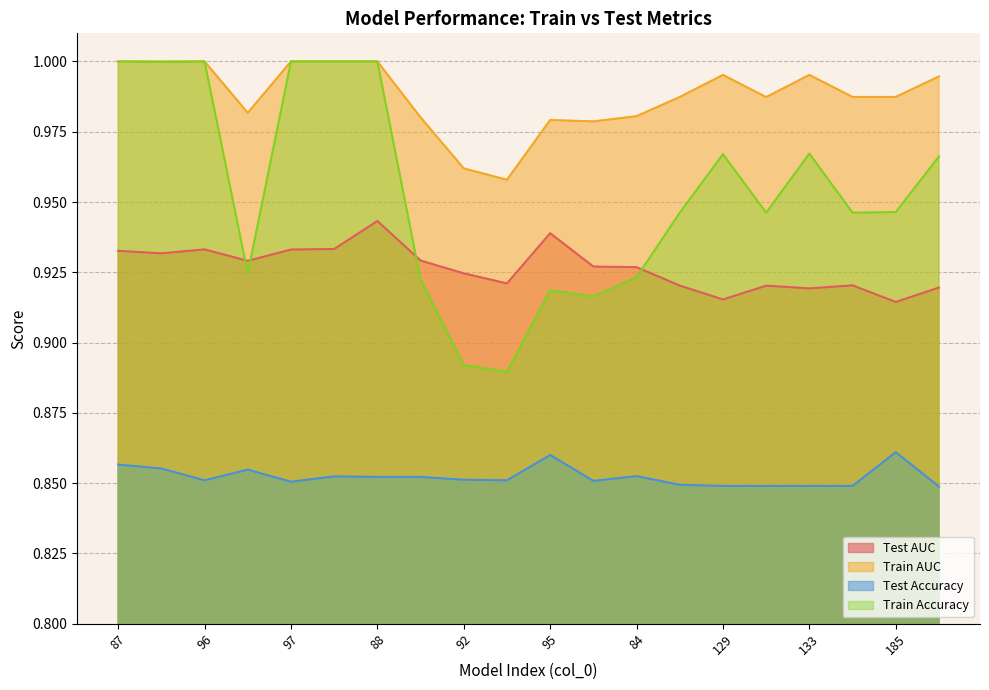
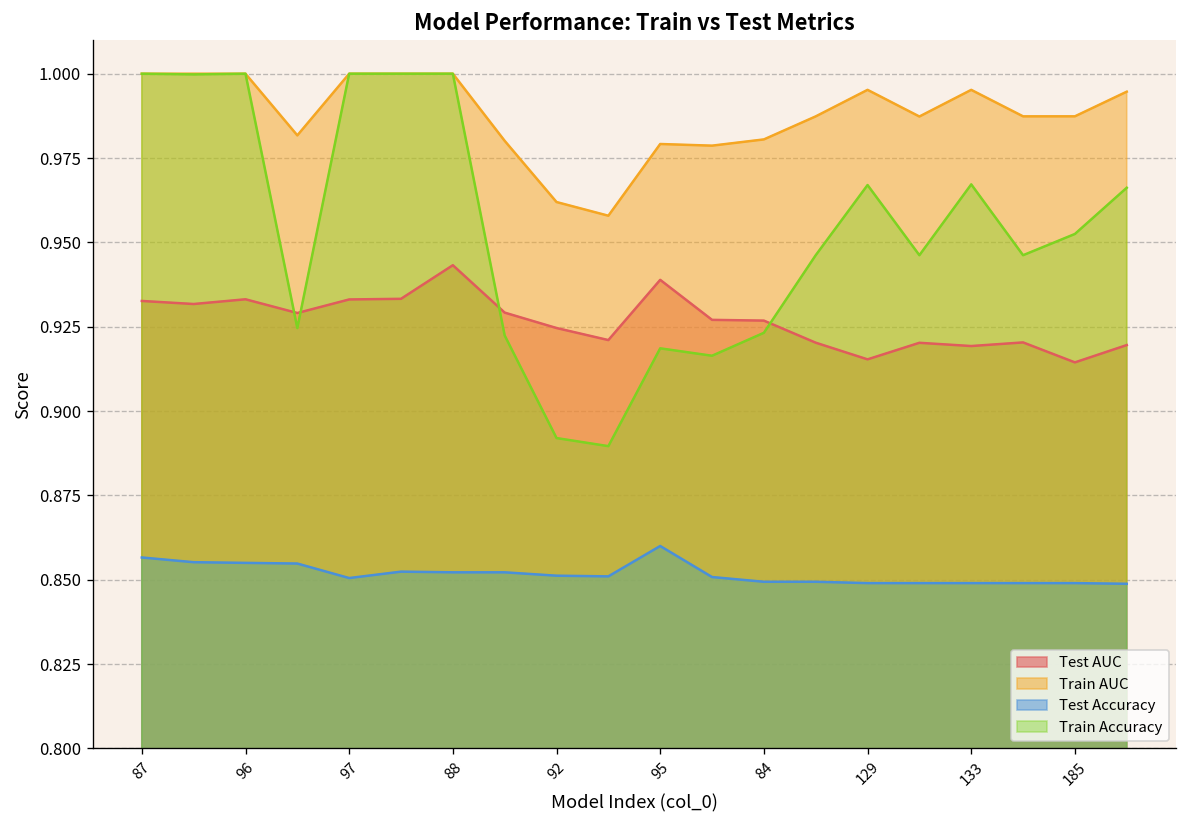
  {
    "Test AUC": {
      "87": 0.933,
      "96": 0.933,
      "97": 0.933,
      "88": 0.943,
      "92": 0.925,
      "95": 0.939,
      "84": 0.927,
      "129": 0.915,
      "133": 0.919,
      "185": 0.914
    },
    "Train AUC": {
      "92": 0.962,
      "95": 0.979,
      "84": 0.981,
      "129": 0.995,
      "133": 0.995,
      "185": 0.987
    },
    "Test Accuracy": {
      "87": 0.857,
-     "96": 0.851,
+     "96": 0.855,
      "97": 0.851,
      "88": 0.852,
      "92": 0.851,
      "95": 0.860,
-     "84": 0.853,
+     "84": 0.849,
      "129": 0.849,
      "133": 0.849,
-     "185": 0.861
+     "185": 0.849
    },
    "Train Accuracy": {
      "92": 0.892,
      "95": 0.919,
      "84": 0.923,
      "129": 0.967,
      "133": 0.967,
-     "185": 0.946
+     "185": 0.953
    }
  }
